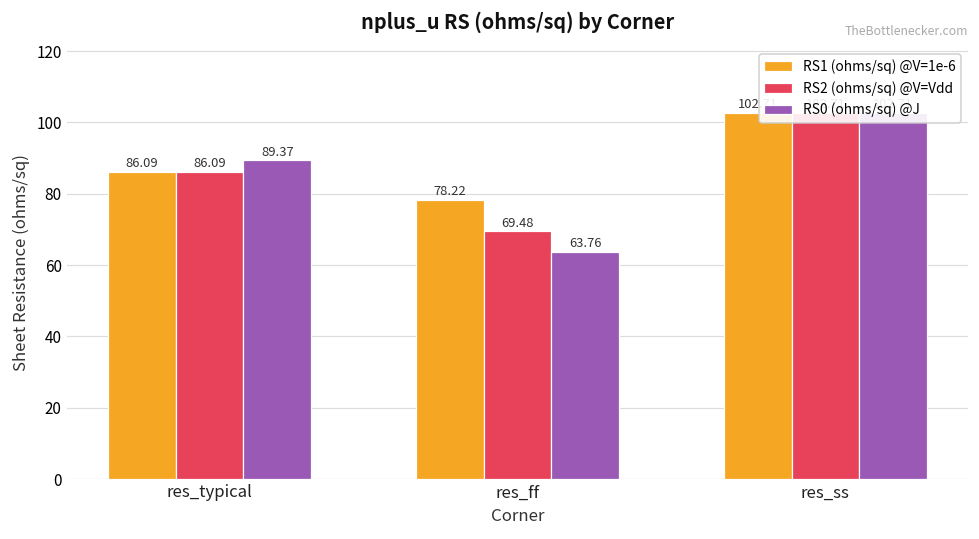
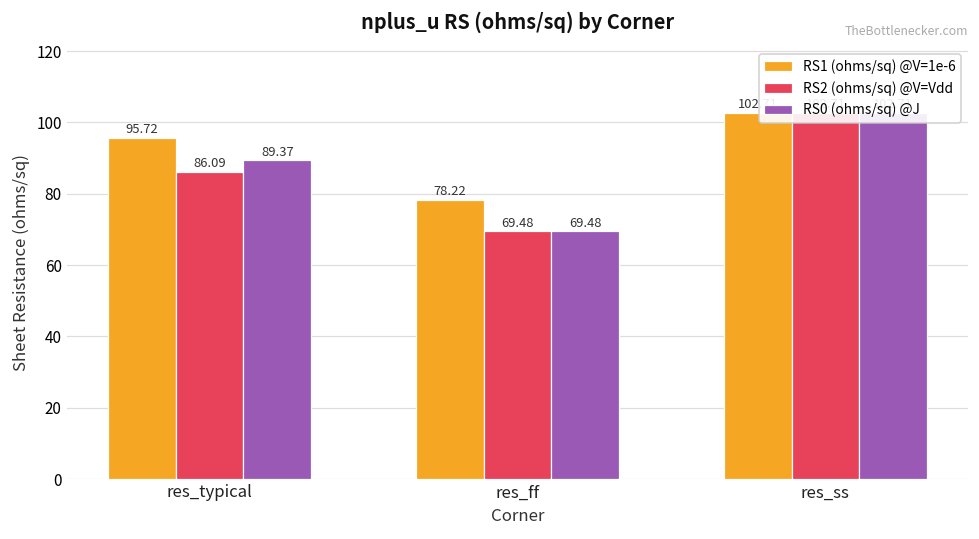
  {
    "RS1 (ohms/sq) @V=1e-6": {
-     "res_typical": 86.09,
+     "res_typical": 95.72,
      "res_ff": 78.22
    },
    "RS2 (ohms/sq) @V=Vdd": {
      "res_typical": 86.09,
      "res_ff": 69.48
    },
    "RS0 (ohms/sq) @J": {
      "res_typical": 89.37,
-     "res_ff": 63.76
+     "res_ff": 69.48
    }
  }
